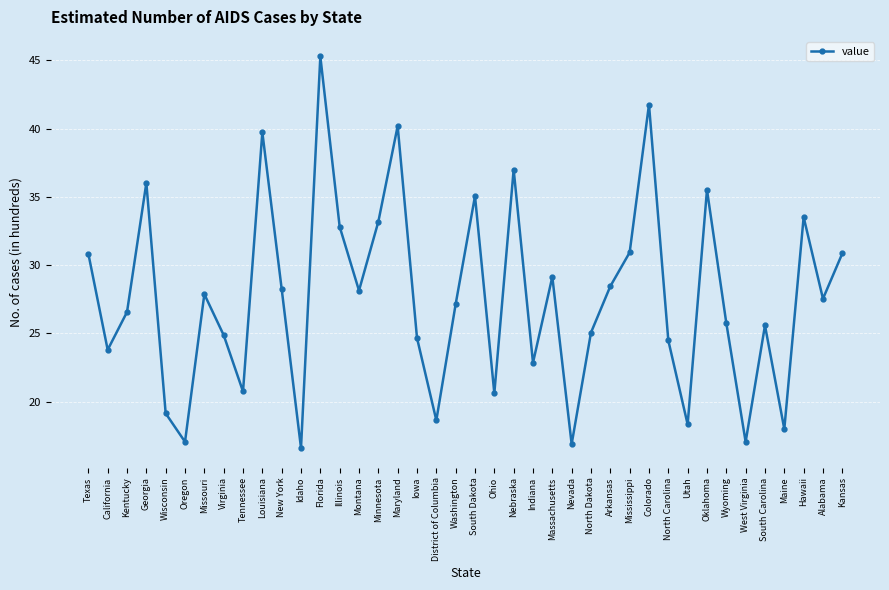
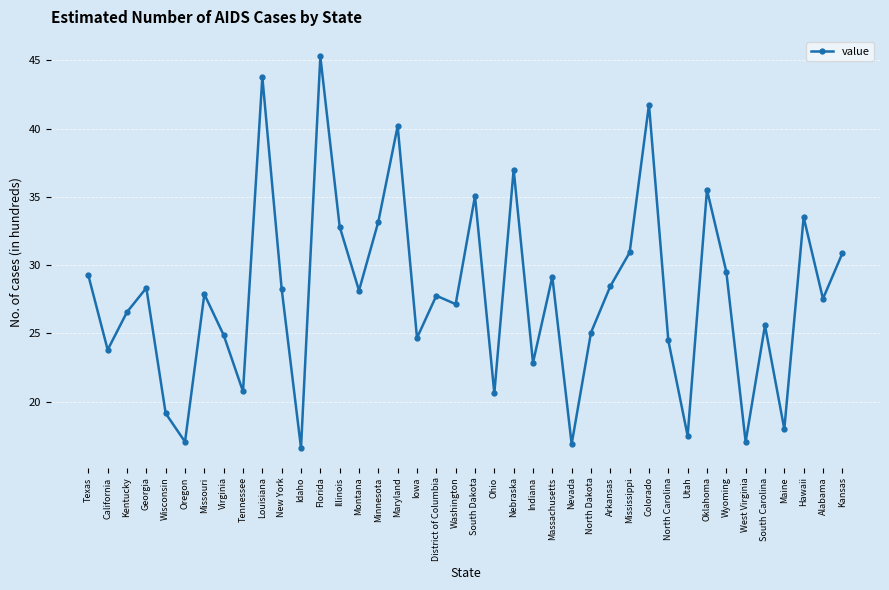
  {
-   "Texas": 30.8,
+   "Texas": 29.2,
    "California": 23.8,
    "Kentucky": 26.6,
-   "Georgia": 36.0,
+   "Georgia": 28.3,
    "Wisconsin": 19.1,
    "Oregon": 17.1,
    "Missouri": 27.9,
    "Virginia": 24.9,
    "Tennessee": 20.7,
-   "Louisiana": 39.7,
+   "Louisiana": 43.8,
    "New York": 28.3,
    "Idaho": 16.6,
    "Florida": 45.3,
    "Illinois": 32.8,
    "Montana": 28.1,
    "Minnesota": 33.2,
    "Maryland": 40.2,
    "Iowa": 24.7,
-   "District of Columbia": 18.6,
+   "District of Columbia": 27.8,
    "Washington": 27.1,
    "South Dakota": 35.1,
    "Ohio": 20.6,
    "Nebraska": 37.0,
    "Indiana": 22.8,
    "Massachusetts": 29.1,
    "Nevada": 16.9,
    "North Dakota": 25.1,
    "Arkansas": 28.4,
    "Mississippi": 30.9,
    "Colorado": 41.8,
    "North Carolina": 24.5,
-   "Utah": 18.3,
+   "Utah": 17.5,
    "Oklahoma": 35.5,
-   "Wyoming": 25.8,
+   "Wyoming": 29.5,
    "West Virginia": 17.0,
    "South Carolina": 25.6,
    "Maine": 18.0,
    "Hawaii": 33.5,
    "Alabama": 27.5,
    "Kansas": 30.9
  }
